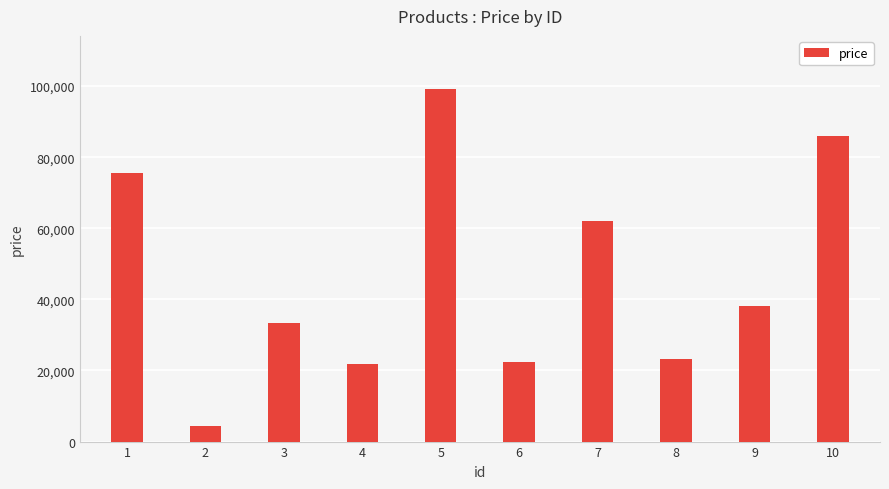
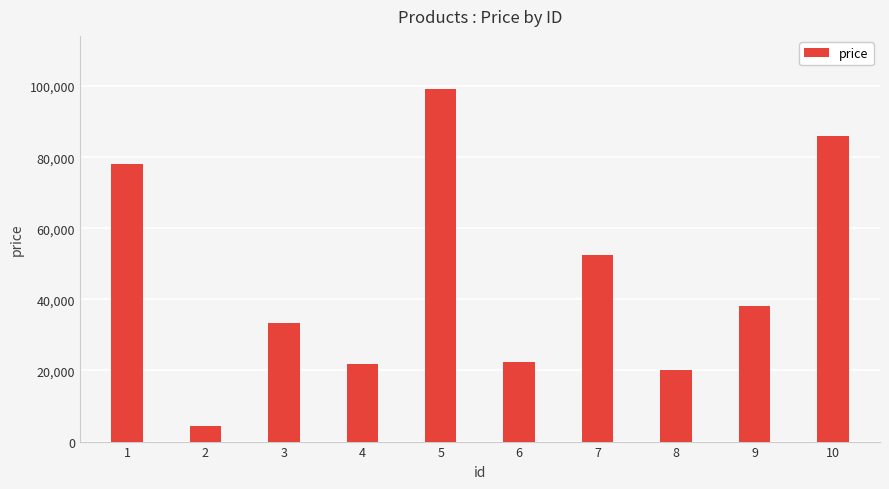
  {
-   "1": "76,000",
+   "1": "78,000",
    "2": "4,000",
    "3": "33,000",
    "4": "22,000",
    "5": "99,000",
    "6": "22,000",
-   "7": "62,000",
-   "8": "23,000",
+   "7": "52,000",
+   "8": "20,000",
    "9": "38,000",
    "10": "86,000"
  }
